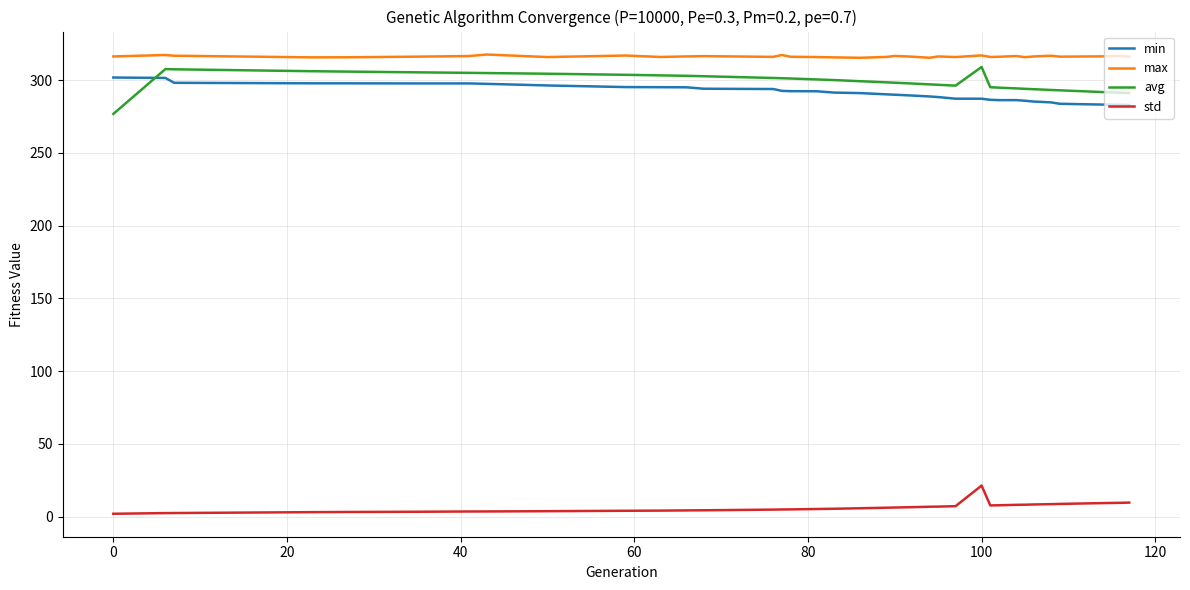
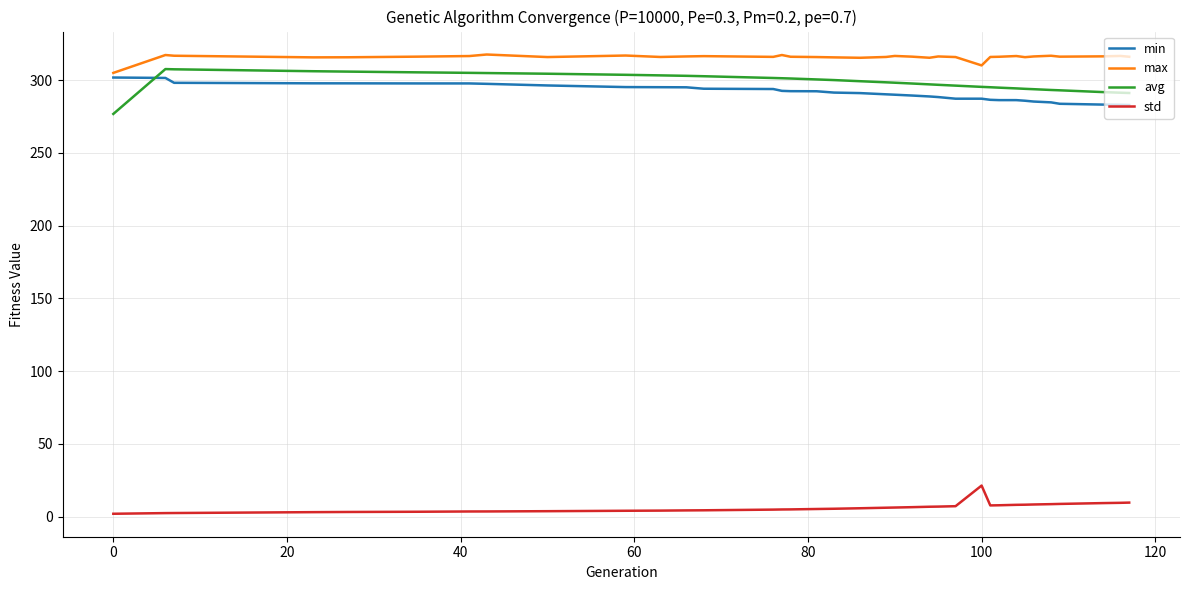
  {
    "min": {
      "0": 302,
      "100": 287
    },
    "max": {
-     "0": 316,
-     "100": 317
+     "0": 305,
+     "100": 310
    },
    "avg": {
      "0": 277,
-     "100": 309
+     "100": 295
    },
    "std": {
      "0": 2,
      "100": 21
    }
  }
